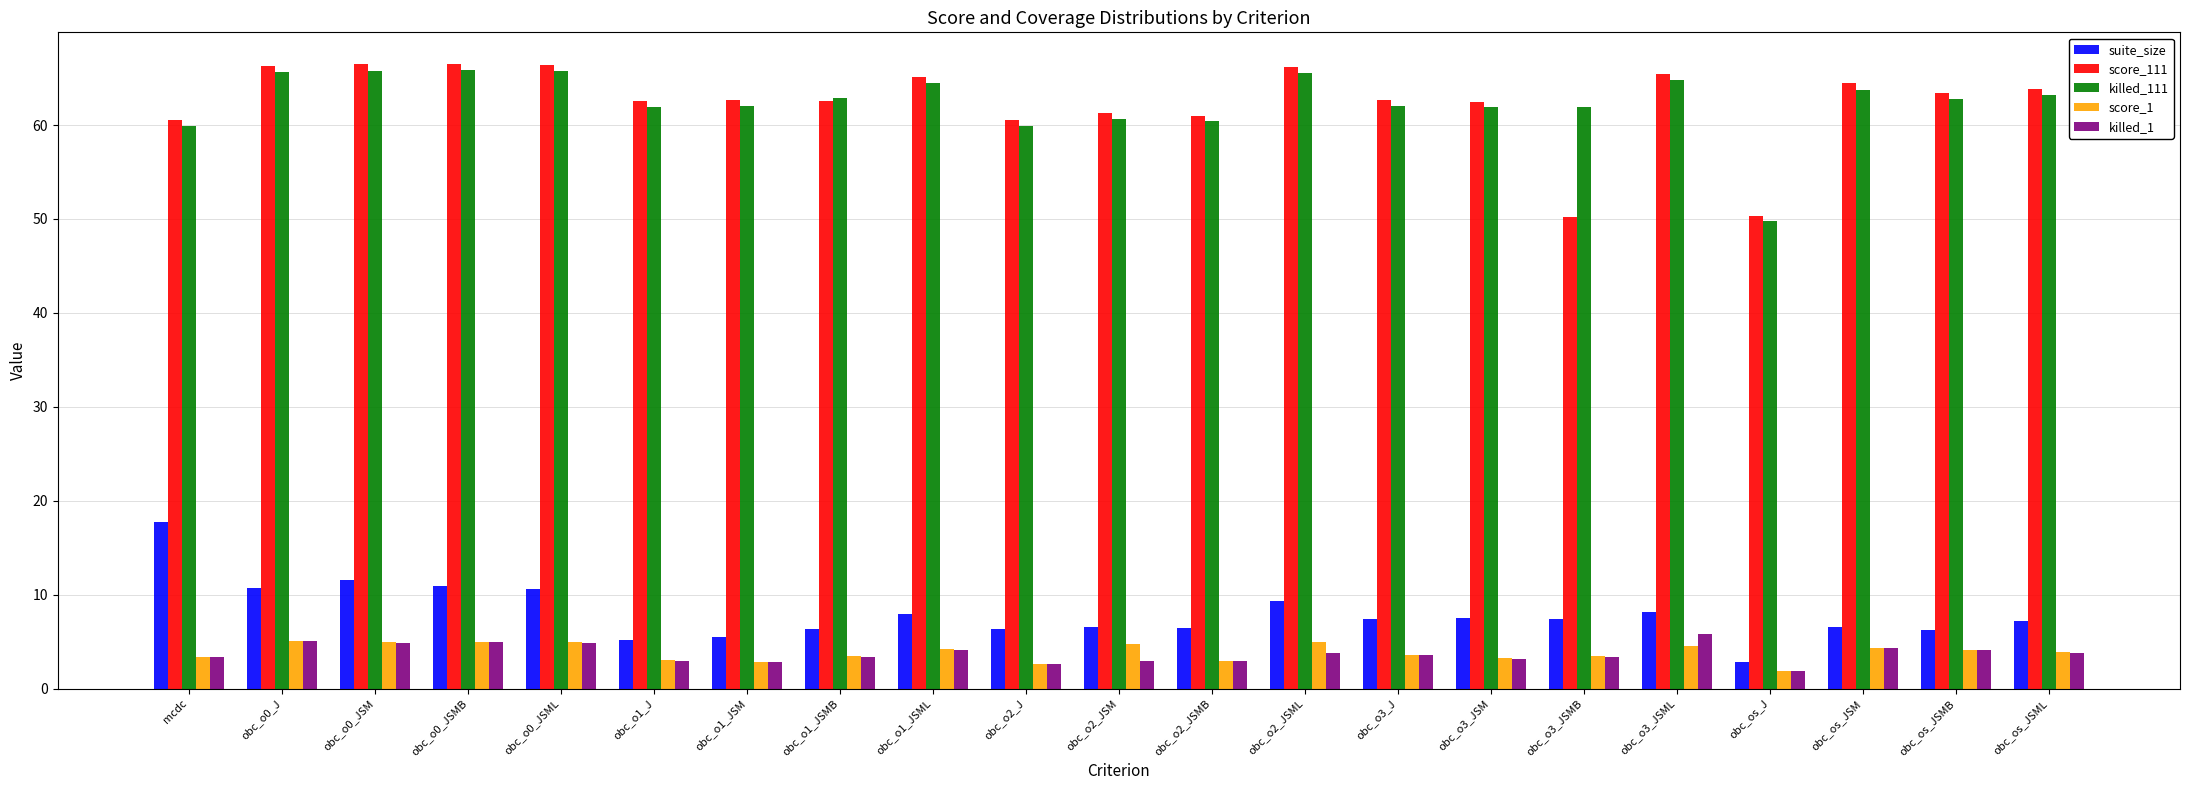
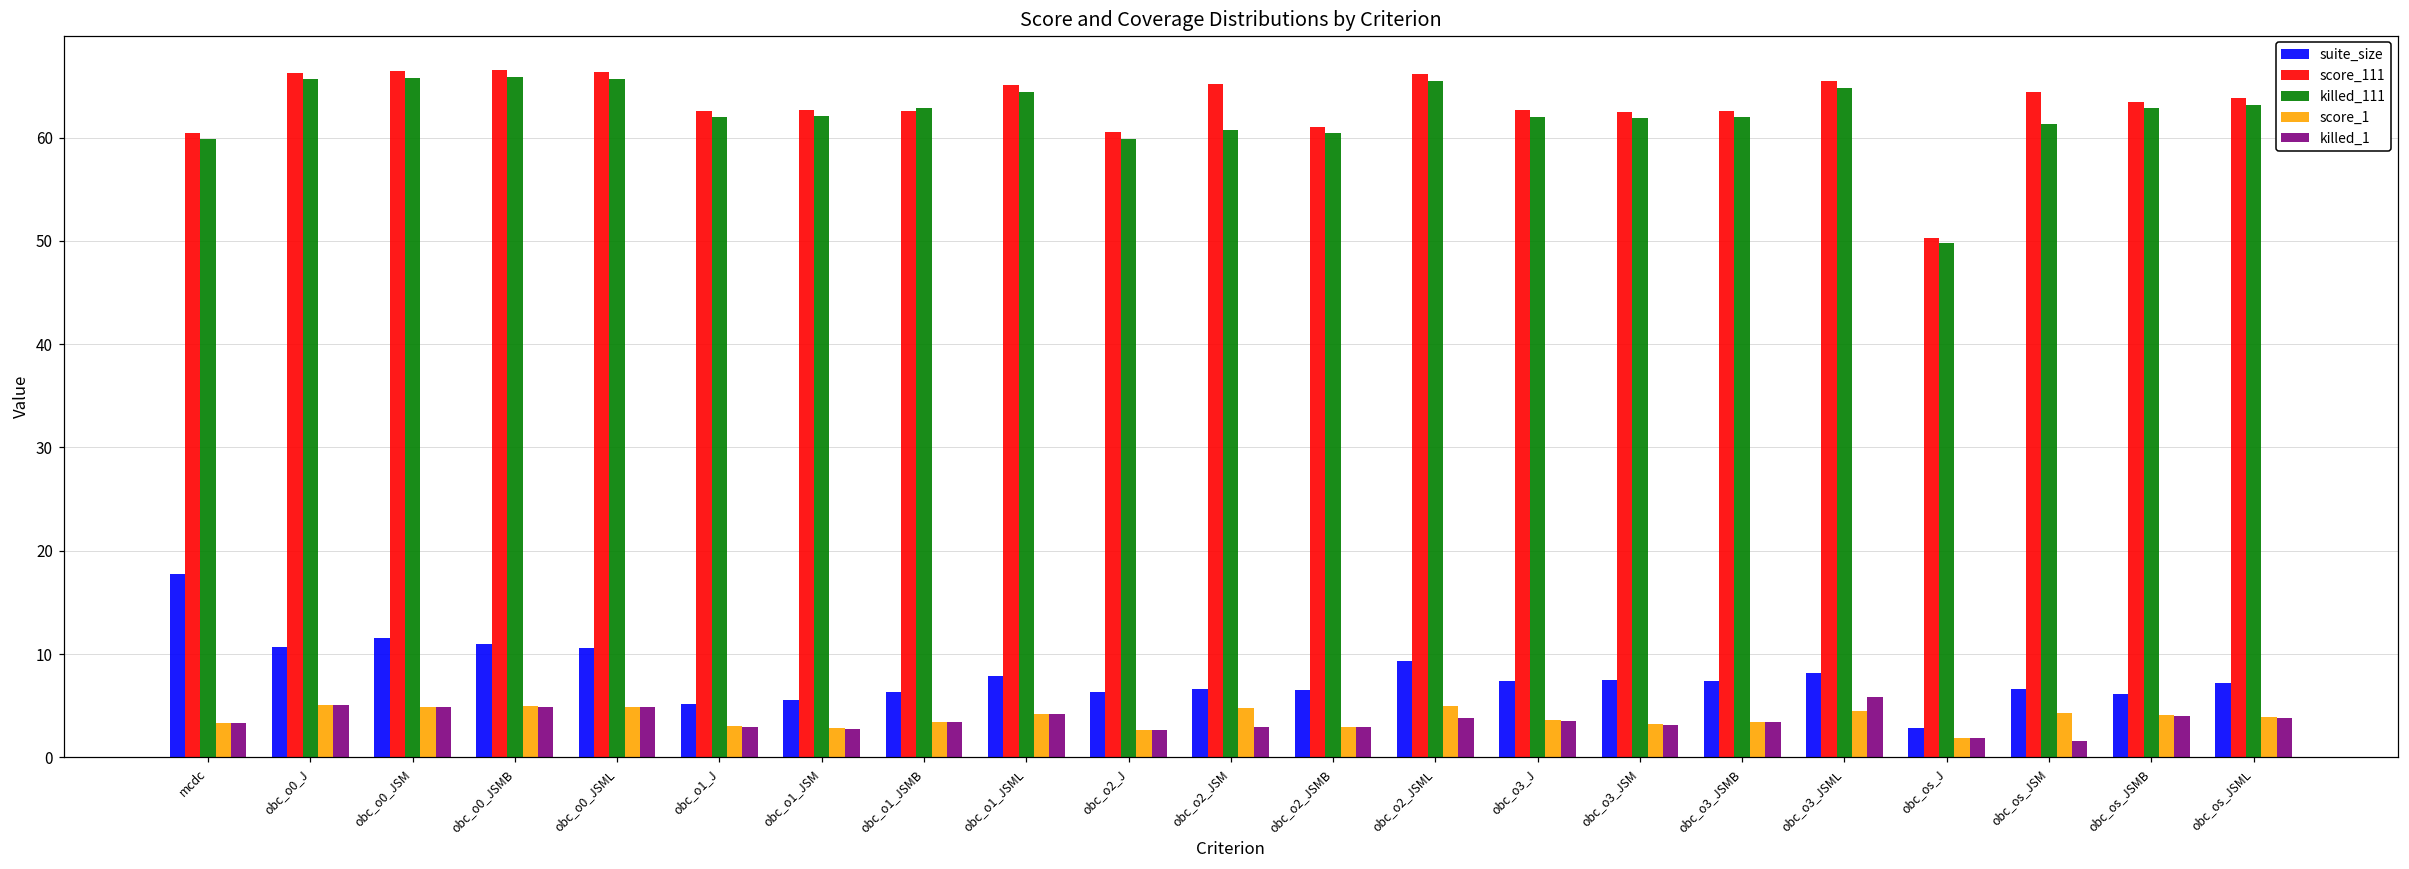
  {
    "suite_size": {
      "mcdc": 18,
      "obc_o0_J": 11,
      "obc_o0_JSM": 12,
      "obc_o0_JSMB": 11,
      "obc_o0_JSML": 11,
      "obc_o1_J": 5,
      "obc_o1_JSM": 6,
      "obc_o1_JSMB": 6,
      "obc_o1_JSML": 8,
      "obc_o2_J": 6,
      "obc_o2_JSM": 7,
      "obc_o2_JSMB": 6,
      "obc_o2_JSML": 9,
      "obc_o3_J": 7,
      "obc_o3_JSM": 7,
      "obc_o3_JSMB": 7,
      "obc_o3_JSML": 8,
      "obc_os_J": 3,
      "obc_os_JSM": 7,
      "obc_os_JSMB": 6,
      "obc_os_JSML": 7
    },
    "score_111": {
      "mcdc": 60,
      "obc_o0_J": 66,
      "obc_o0_JSM": 66,
      "obc_o0_JSMB": 67,
      "obc_o0_JSML": 66,
      "obc_o1_J": 63,
      "obc_o1_JSM": 63,
      "obc_o1_JSMB": 63,
      "obc_o1_JSML": 65,
      "obc_o2_J": 61,
-     "obc_o2_JSM": 61,
+     "obc_o2_JSM": 65,
      "obc_o2_JSMB": 61,
      "obc_o2_JSML": 66,
      "obc_o3_J": 63,
      "obc_o3_JSM": 63,
-     "obc_o3_JSMB": 50,
+     "obc_o3_JSMB": 63,
      "obc_o3_JSML": 65,
      "obc_os_J": 50,
      "obc_os_JSM": 64,
      "obc_os_JSMB": 63,
      "obc_os_JSML": 64
    },
    "killed_111": {
      "mcdc": 60,
      "obc_o0_J": 66,
      "obc_o0_JSM": 66,
      "obc_o0_JSMB": 66,
      "obc_o0_JSML": 66,
      "obc_o1_J": 62,
      "obc_o1_JSM": 62,
      "obc_o1_JSMB": 63,
      "obc_o1_JSML": 64,
      "obc_o2_J": 60,
      "obc_o2_JSM": 61,
      "obc_o2_JSMB": 60,
      "obc_o2_JSML": 66,
      "obc_o3_J": 62,
      "obc_o3_JSM": 62,
      "obc_o3_JSMB": 62,
      "obc_o3_JSML": 65,
      "obc_os_J": 50,
-     "obc_os_JSM": 64,
+     "obc_os_JSM": 61,
      "obc_os_JSMB": 63,
      "obc_os_JSML": 63
    },
    "score_1": {
      "mcdc": 3,
      "obc_o0_J": 5,
      "obc_o0_JSM": 5,
      "obc_o0_JSMB": 5,
      "obc_o0_JSML": 5,
      "obc_o1_J": 3,
      "obc_o1_JSM": 3,
      "obc_o1_JSMB": 3,
      "obc_o1_JSML": 4,
      "obc_o2_J": 3,
      "obc_o2_JSM": 5,
      "obc_o2_JSMB": 3,
      "obc_o2_JSML": 5,
      "obc_o3_J": 4,
      "obc_o3_JSM": 3,
      "obc_o3_JSMB": 3,
      "obc_o3_JSML": 5,
      "obc_os_J": 2,
      "obc_os_JSM": 4,
      "obc_os_JSMB": 4,
      "obc_os_JSML": 4
    },
    "killed_1": {
      "mcdc": 3,
      "obc_o0_J": 5,
      "obc_o0_JSM": 5,
      "obc_o0_JSMB": 5,
      "obc_o0_JSML": 5,
      "obc_o1_J": 3,
      "obc_o1_JSM": 3,
      "obc_o1_JSMB": 3,
      "obc_o1_JSML": 4,
      "obc_o2_J": 3,
      "obc_o2_JSM": 3,
      "obc_o2_JSMB": 3,
      "obc_o2_JSML": 4,
      "obc_o3_J": 4,
      "obc_o3_JSM": 3,
      "obc_o3_JSMB": 3,
      "obc_o3_JSML": 6,
      "obc_os_J": 2,
-     "obc_os_JSM": 4,
+     "obc_os_JSM": 2,
      "obc_os_JSMB": 4,
      "obc_os_JSML": 4
    }
  }
